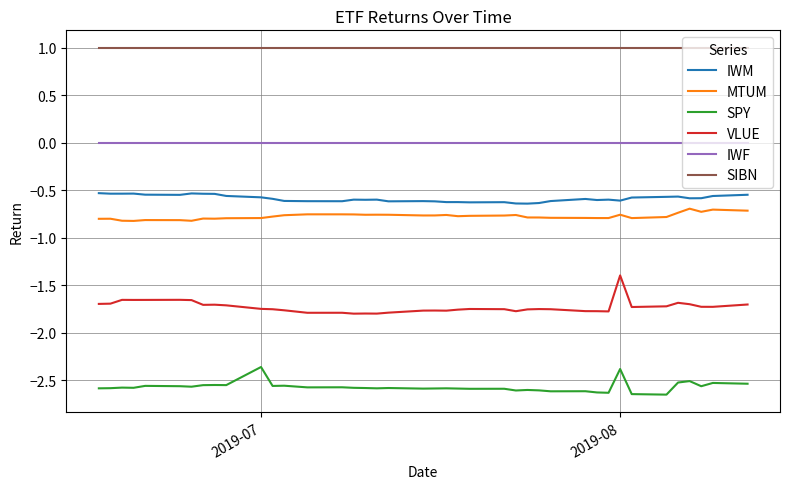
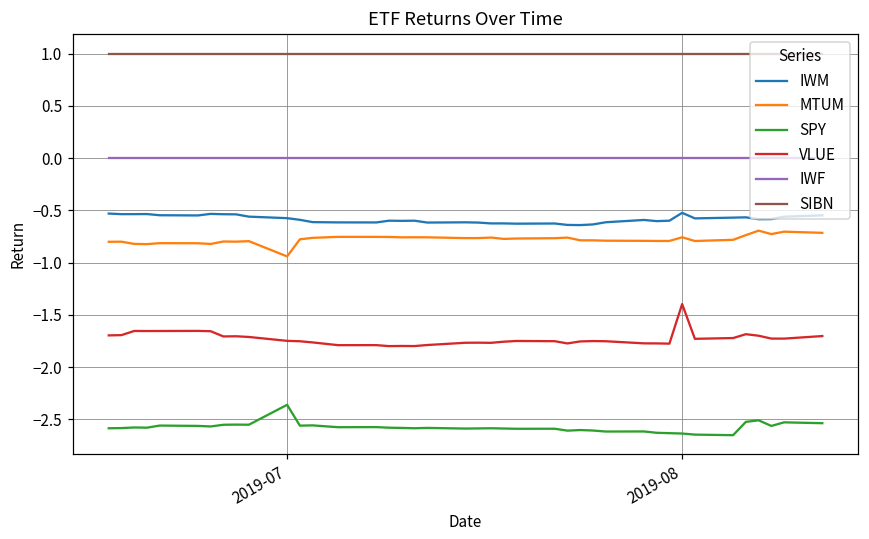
  {
    "IWM": {
      "2019-07": -0.6,
-     "2019-08": -0.6
+     "2019-08": -0.5
    },
    "MTUM": {
-     "2019-07": -0.8,
+     "2019-07": -0.9,
      "2019-08": -0.8
    },
    "SPY": {
      "2019-07": -2.4,
-     "2019-08": -2.4
+     "2019-08": -2.6
    },
    "VLUE": {
      "2019-07": -1.7,
      "2019-08": -1.4
    },
    "IWF": {
      "2019-07": 0.0,
      "2019-08": 0.0
    },
    "SIBN": {
      "2019-07": 1.0,
      "2019-08": 1.0
    }
  }
